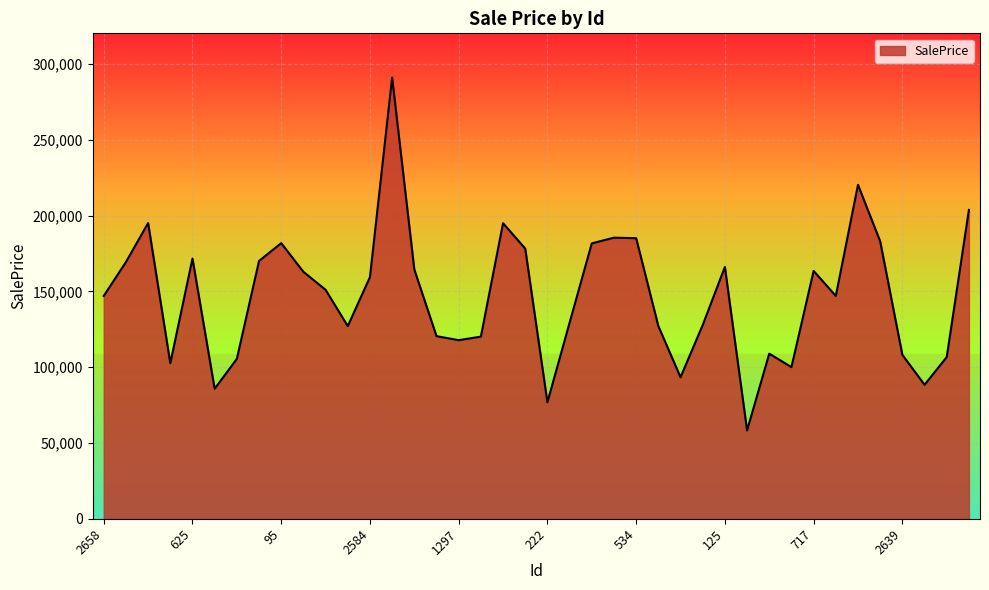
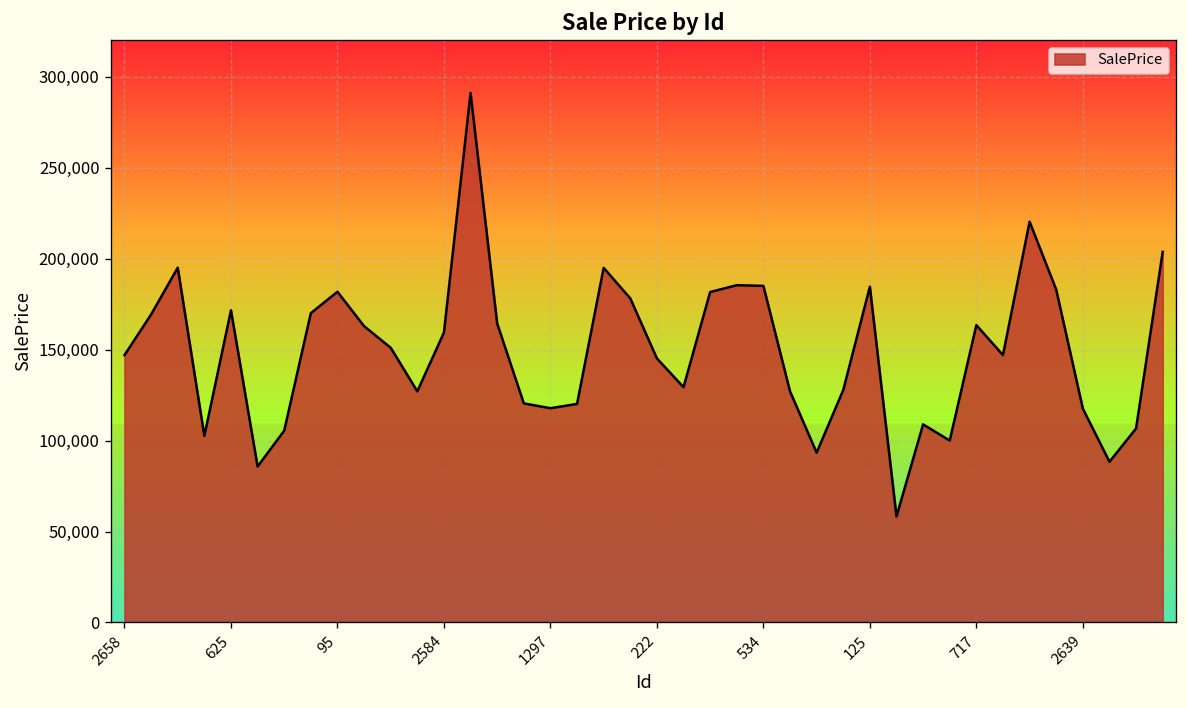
  {
    "2658": "147,000",
    "625": "172,000",
    "95": "182,000",
    "2584": "159,000",
    "1297": "118,000",
-   "222": "77,000",
+   "222": "145,000",
    "534": "185,000",
-   "125": "166,000",
+   "125": "185,000",
    "717": "163,000",
-   "2639": "108,000"
+   "2639": "118,000"
  }
